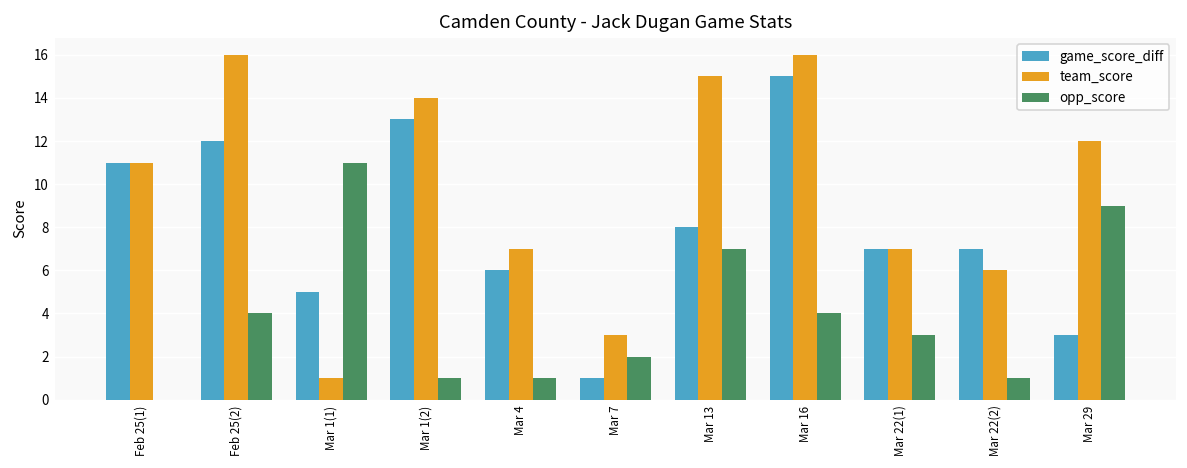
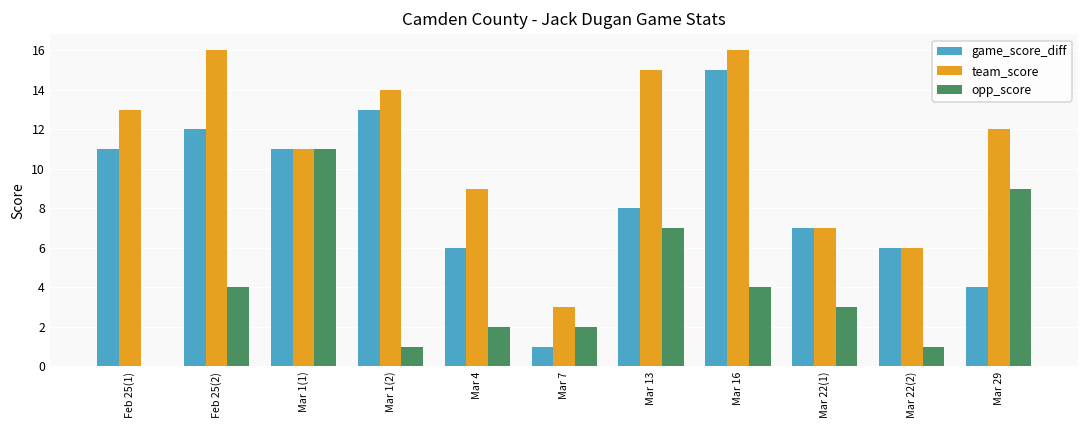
  {
    "game_score_diff": {
      "Feb 25(1)": 11,
      "Feb 25(2)": 12,
-     "Mar 1(1)": 5,
+     "Mar 1(1)": 11,
      "Mar 1(2)": 13,
      "Mar 4": 6,
      "Mar 7": 1,
      "Mar 13": 8,
      "Mar 16": 15,
      "Mar 22(1)": 7,
-     "Mar 22(2)": 7,
-     "Mar 29": 3
+     "Mar 22(2)": 6,
+     "Mar 29": 4
    },
    "team_score": {
-     "Feb 25(1)": 11,
+     "Feb 25(1)": 13,
      "Feb 25(2)": 16,
-     "Mar 1(1)": 1,
+     "Mar 1(1)": 11,
      "Mar 1(2)": 14,
-     "Mar 4": 7,
+     "Mar 4": 9,
      "Mar 7": 3,
      "Mar 13": 15,
      "Mar 16": 16,
      "Mar 22(1)": 7,
      "Mar 22(2)": 6,
      "Mar 29": 12
    },
    "opp_score": {
      "Feb 25(1)": 0,
      "Feb 25(2)": 4,
      "Mar 1(1)": 11,
      "Mar 1(2)": 1,
-     "Mar 4": 1,
+     "Mar 4": 2,
      "Mar 7": 2,
      "Mar 13": 7,
      "Mar 16": 4,
      "Mar 22(1)": 3,
      "Mar 22(2)": 1,
      "Mar 29": 9
    }
  }
